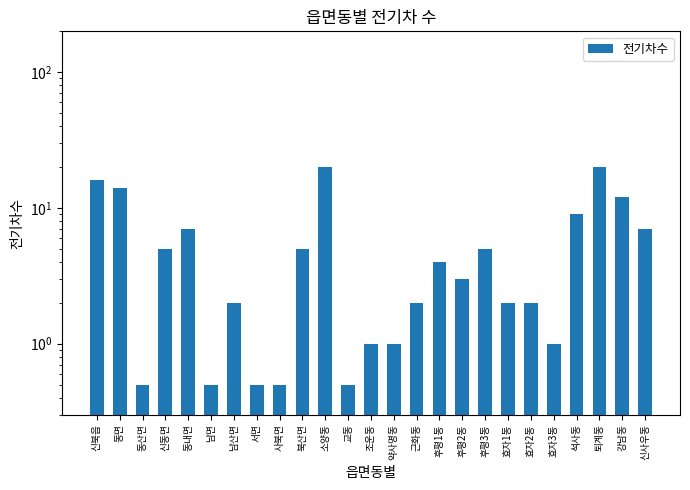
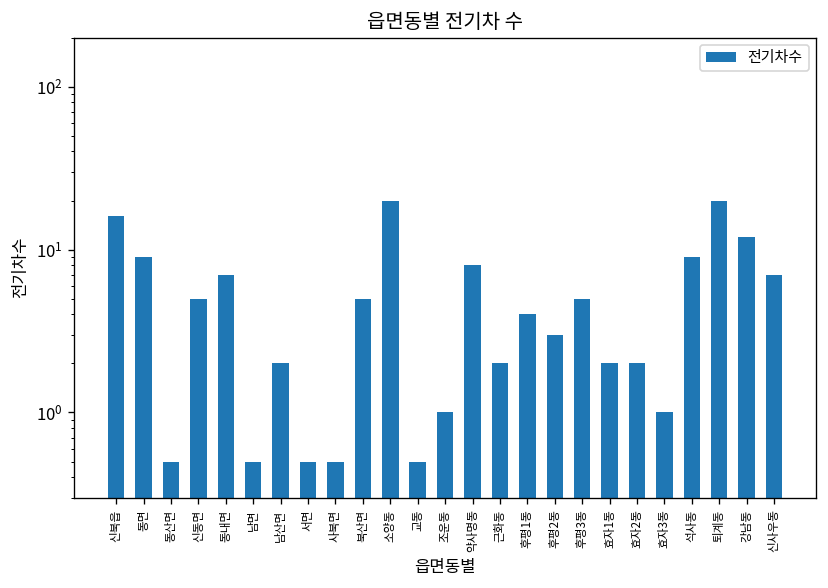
  {
    "신북읍": 16,
-   "동면": 14,
+   "동면": 9,
    "동산면": 0.50,
    "신동면": 5,
    "동내면": 7,
    "남면": 0.50,
    "남산면": 2,
    "서면": 0.50,
    "사북면": 0.50,
    "북산면": 5,
    "소양동": 20,
    "교동": 0.50,
    "조운동": 1,
-   "약사명동": 1,
+   "약사명동": 8,
    "근화동": 2,
    "후평1동": 4,
    "후평2동": 3,
    "후평3동": 5,
    "효자1동": 2,
    "효자2동": 2,
    "효자3동": 1,
    "석사동": 9,
    "퇴계동": 20,
    "강남동": 12,
    "신사우동": 7
  }
